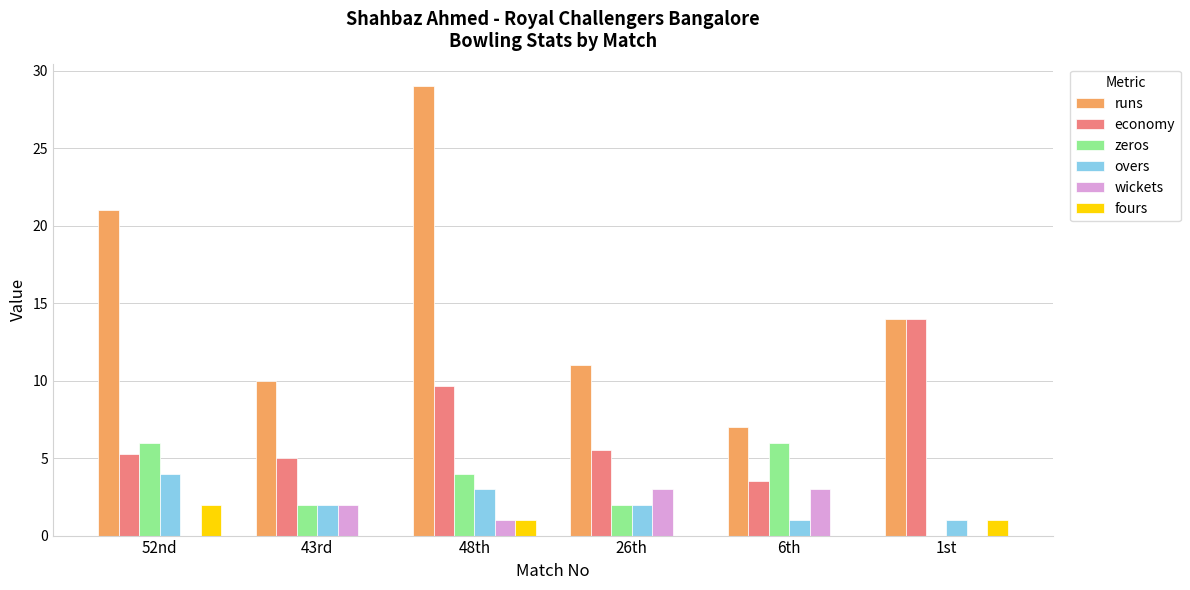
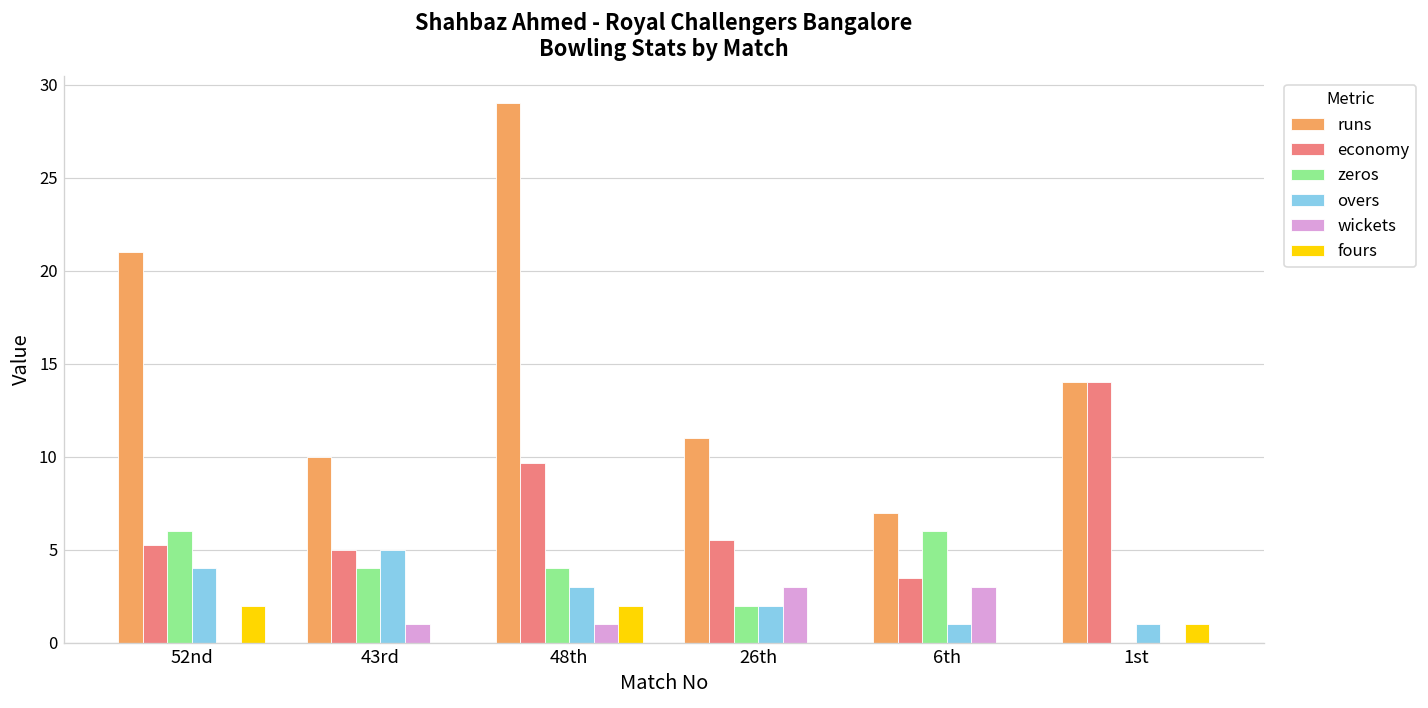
  {
    "zeros": {
      "52nd": 6,
-     "43rd": 2,
+     "43rd": 4,
      "48th": 4,
      "26th": 2,
      "6th": 6,
      "1st": 0
    },
    "overs": {
      "52nd": 4,
-     "43rd": 2,
+     "43rd": 5,
      "48th": 3,
      "26th": 2,
      "6th": 1,
      "1st": 1
    },
    "wickets": {
      "52nd": 0,
-     "43rd": 2,
+     "43rd": 1,
      "48th": 1,
      "26th": 3,
      "6th": 3,
      "1st": 0
    },
    "fours": {
      "52nd": 2,
      "43rd": 0,
-     "48th": 1,
+     "48th": 2,
      "26th": 0,
      "6th": 0,
      "1st": 1
    }
  }
